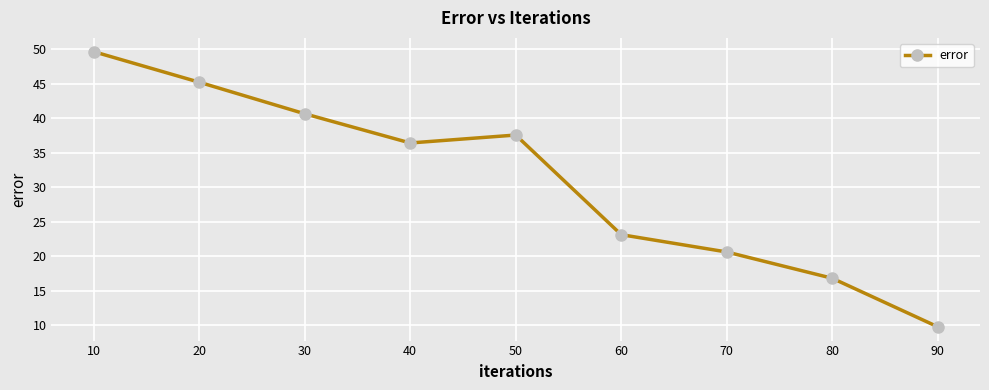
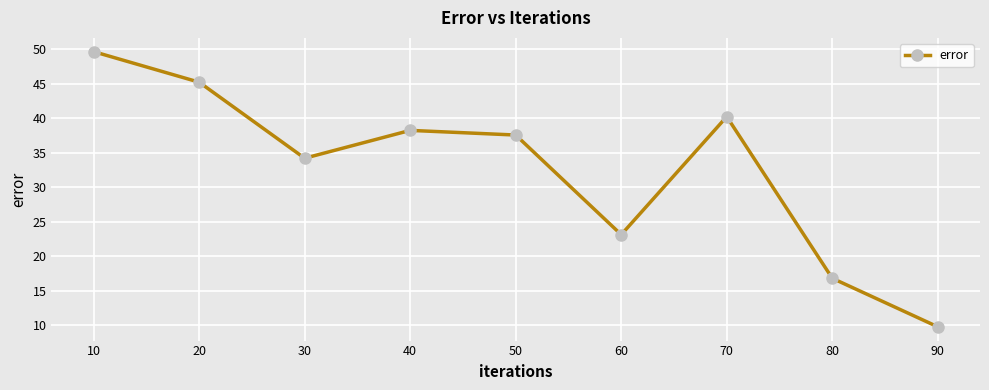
  {
    "10": 50,
    "20": 45,
-   "30": 41,
-   "40": 36,
+   "30": 34,
+   "40": 38,
    "50": 38,
    "60": 23,
-   "70": 21,
+   "70": 40,
    "80": 17,
    "90": 10
  }
